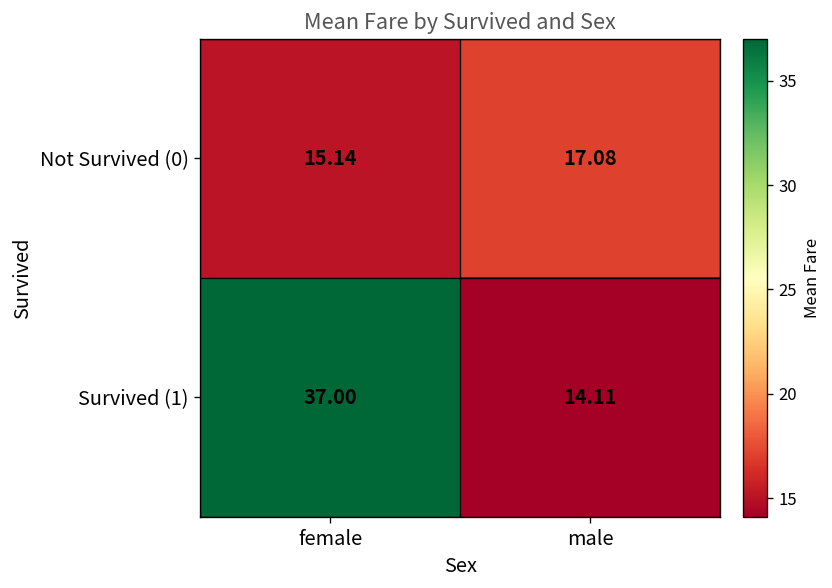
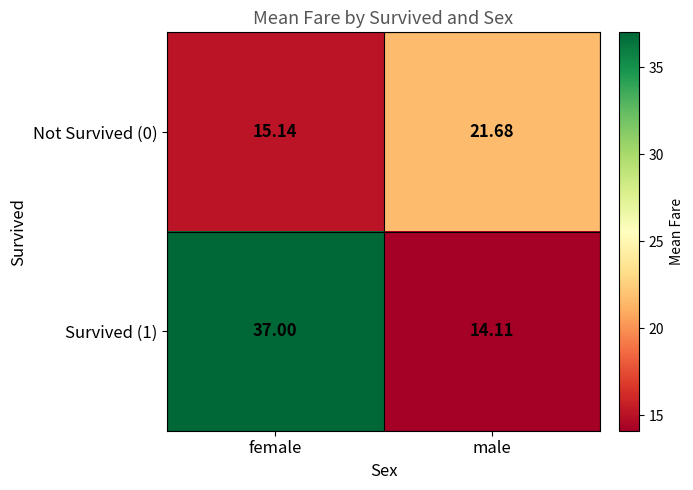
  {
    "Not Survived (0)": {
      "female": 15.14,
-     "male": 17.08
+     "male": 21.68
    },
    "Survived (1)": {
      "female": 37.00,
      "male": 14.11
    }
  }
